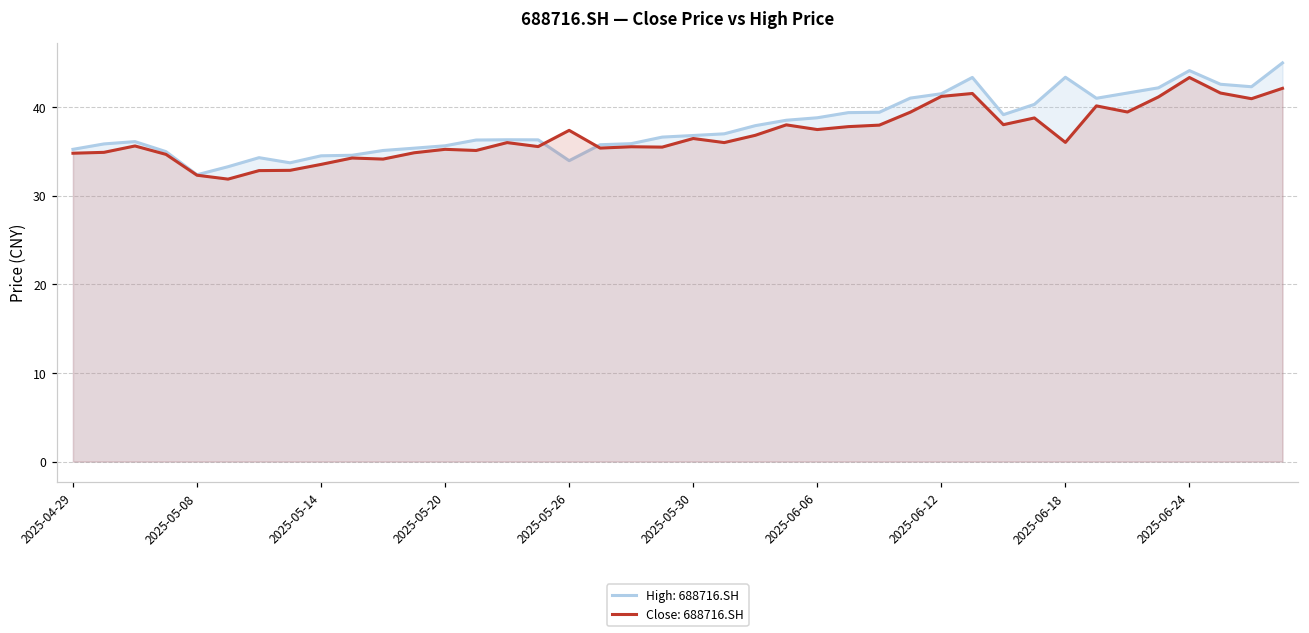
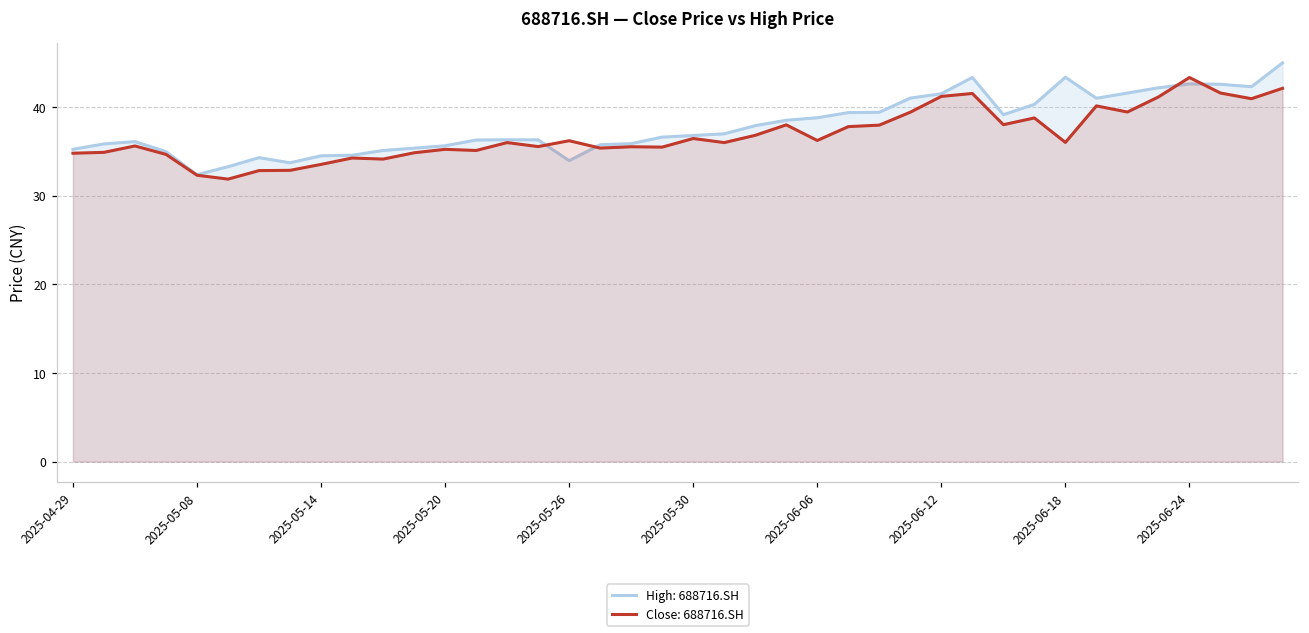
  {
    "High: 688716.SH": {
      "2025-04-29": 35,
      "2025-05-14": 34,
      "2025-05-20": 36,
      "2025-05-26": 34,
      "2025-05-30": 37,
      "2025-06-06": 39,
      "2025-06-18": 43,
-     "2025-06-24": 44
+     "2025-06-24": 43
    },
    "Close: 688716.SH": {
      "2025-04-29": 35,
      "2025-05-14": 34,
      "2025-05-20": 35,
-     "2025-05-26": 37,
+     "2025-05-26": 36,
      "2025-05-30": 36,
-     "2025-06-06": 37,
+     "2025-06-06": 36,
      "2025-06-18": 36,
      "2025-06-24": 43
    }
  }
